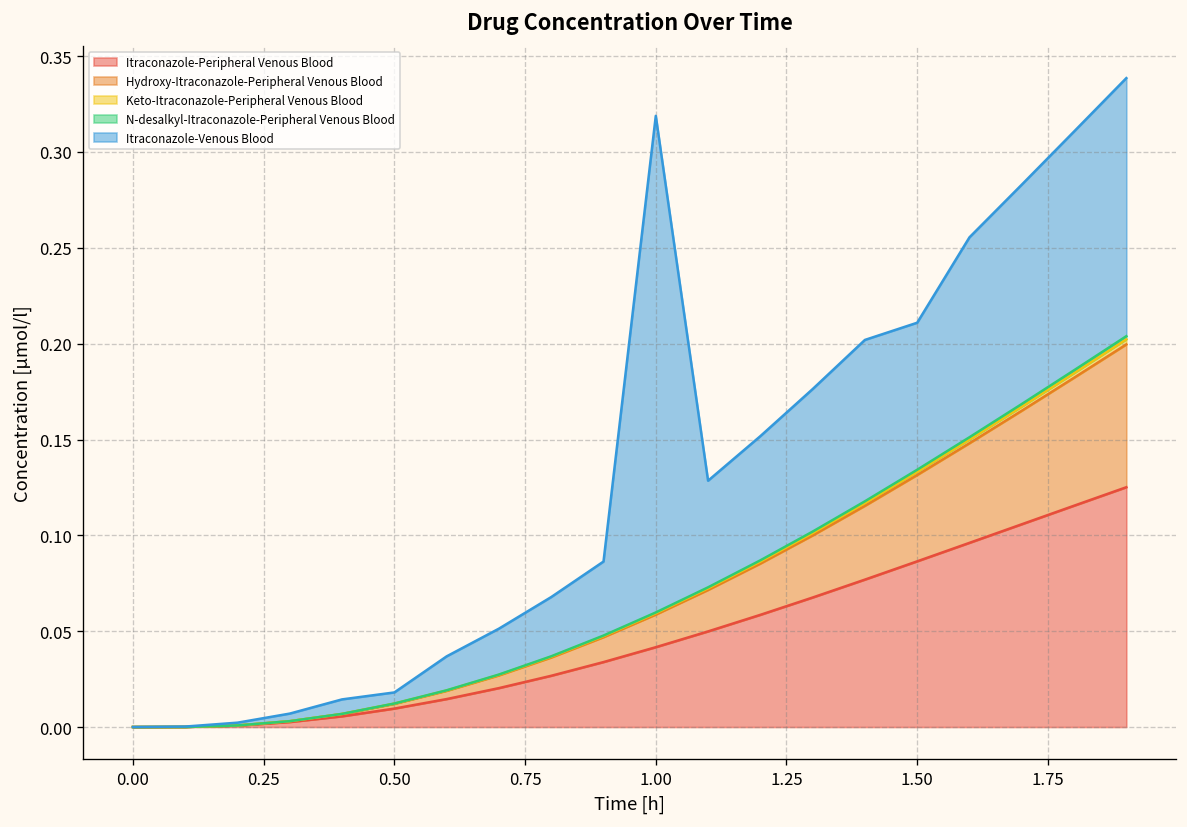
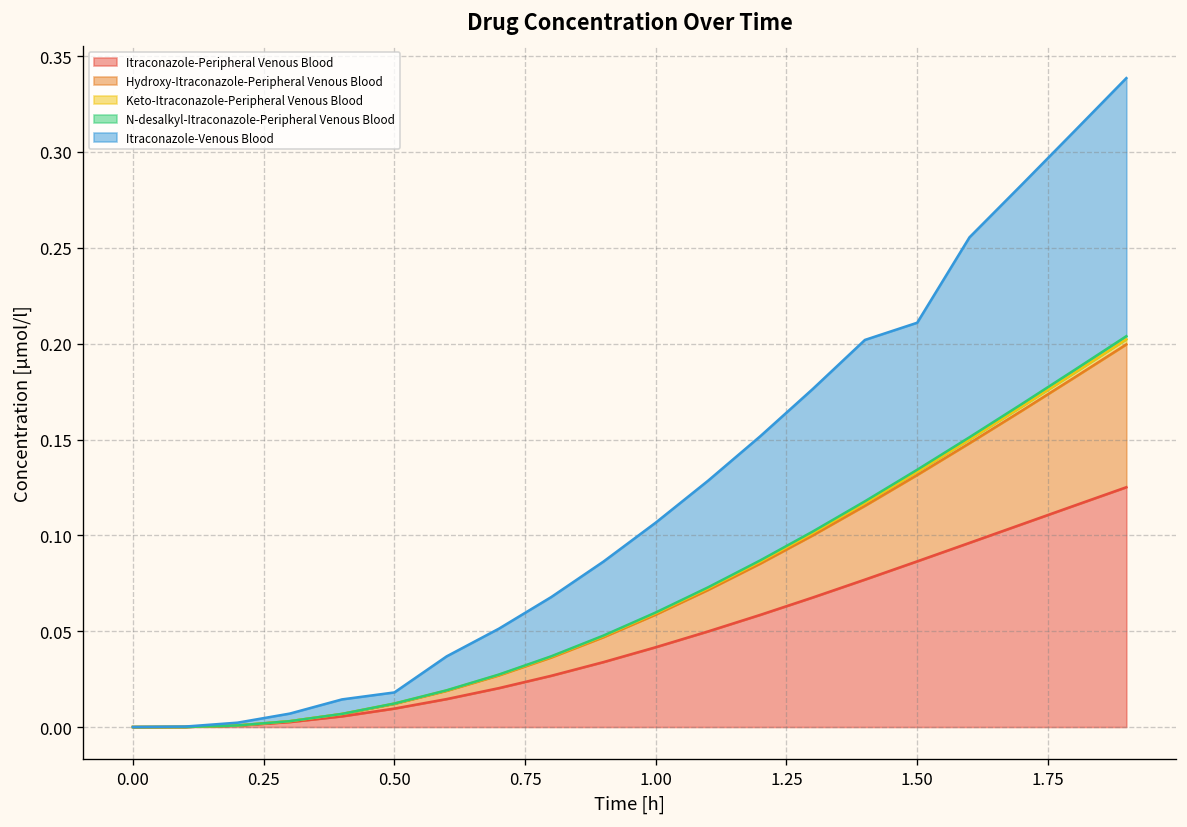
  {
    "Itraconazole-Venous Blood": {
      "0.50": 0.006,
-     "1.00": 0.259,
+     "1.00": 0.047,
      "1.50": 0.077
    }
  }
